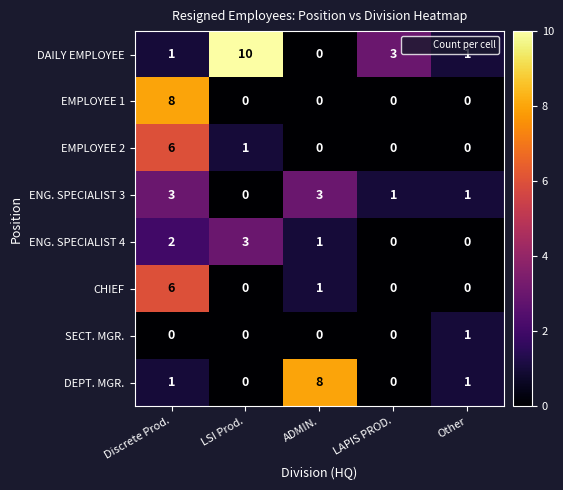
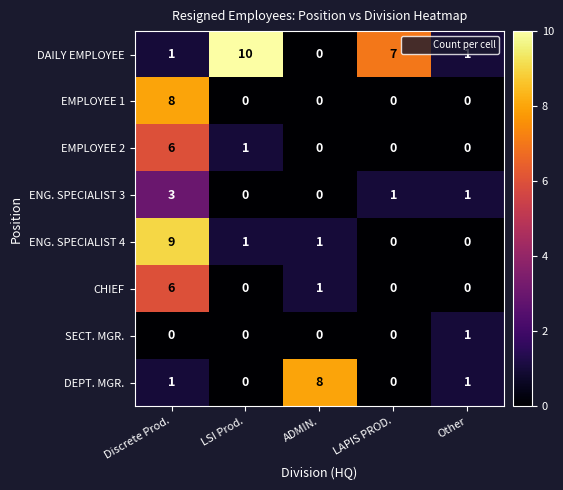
  {
    "DAILY EMPLOYEE": {
      "Discrete Prod.": 1,
      "LSI Prod.": 10,
      "ADMIN.": 0,
-     "LAPIS PROD.": 3
+     "LAPIS PROD.": 7
    },
    "EMPLOYEE 1": {
      "Discrete Prod.": 8,
      "LSI Prod.": 0,
      "ADMIN.": 0,
      "LAPIS PROD.": 0,
      "Other": 0
    },
    "EMPLOYEE 2": {
      "Discrete Prod.": 6,
      "LSI Prod.": 1,
      "ADMIN.": 0,
      "LAPIS PROD.": 0,
      "Other": 0
    },
    "ENG. SPECIALIST 3": {
      "Discrete Prod.": 3,
      "LSI Prod.": 0,
-     "ADMIN.": 3,
+     "ADMIN.": 0,
      "LAPIS PROD.": 1,
      "Other": 1
    },
    "ENG. SPECIALIST 4": {
-     "Discrete Prod.": 2,
-     "LSI Prod.": 3,
+     "Discrete Prod.": 9,
+     "LSI Prod.": 1,
      "ADMIN.": 1,
      "LAPIS PROD.": 0,
      "Other": 0
    },
    "CHIEF": {
      "Discrete Prod.": 6,
      "LSI Prod.": 0,
      "ADMIN.": 1,
      "LAPIS PROD.": 0,
      "Other": 0
    },
    "SECT. MGR.": {
      "Discrete Prod.": 0,
      "LSI Prod.": 0,
      "ADMIN.": 0,
      "LAPIS PROD.": 0,
      "Other": 1
    },
    "DEPT. MGR.": {
      "Discrete Prod.": 1,
      "LSI Prod.": 0,
      "ADMIN.": 8,
      "LAPIS PROD.": 0,
      "Other": 1
    }
  }
